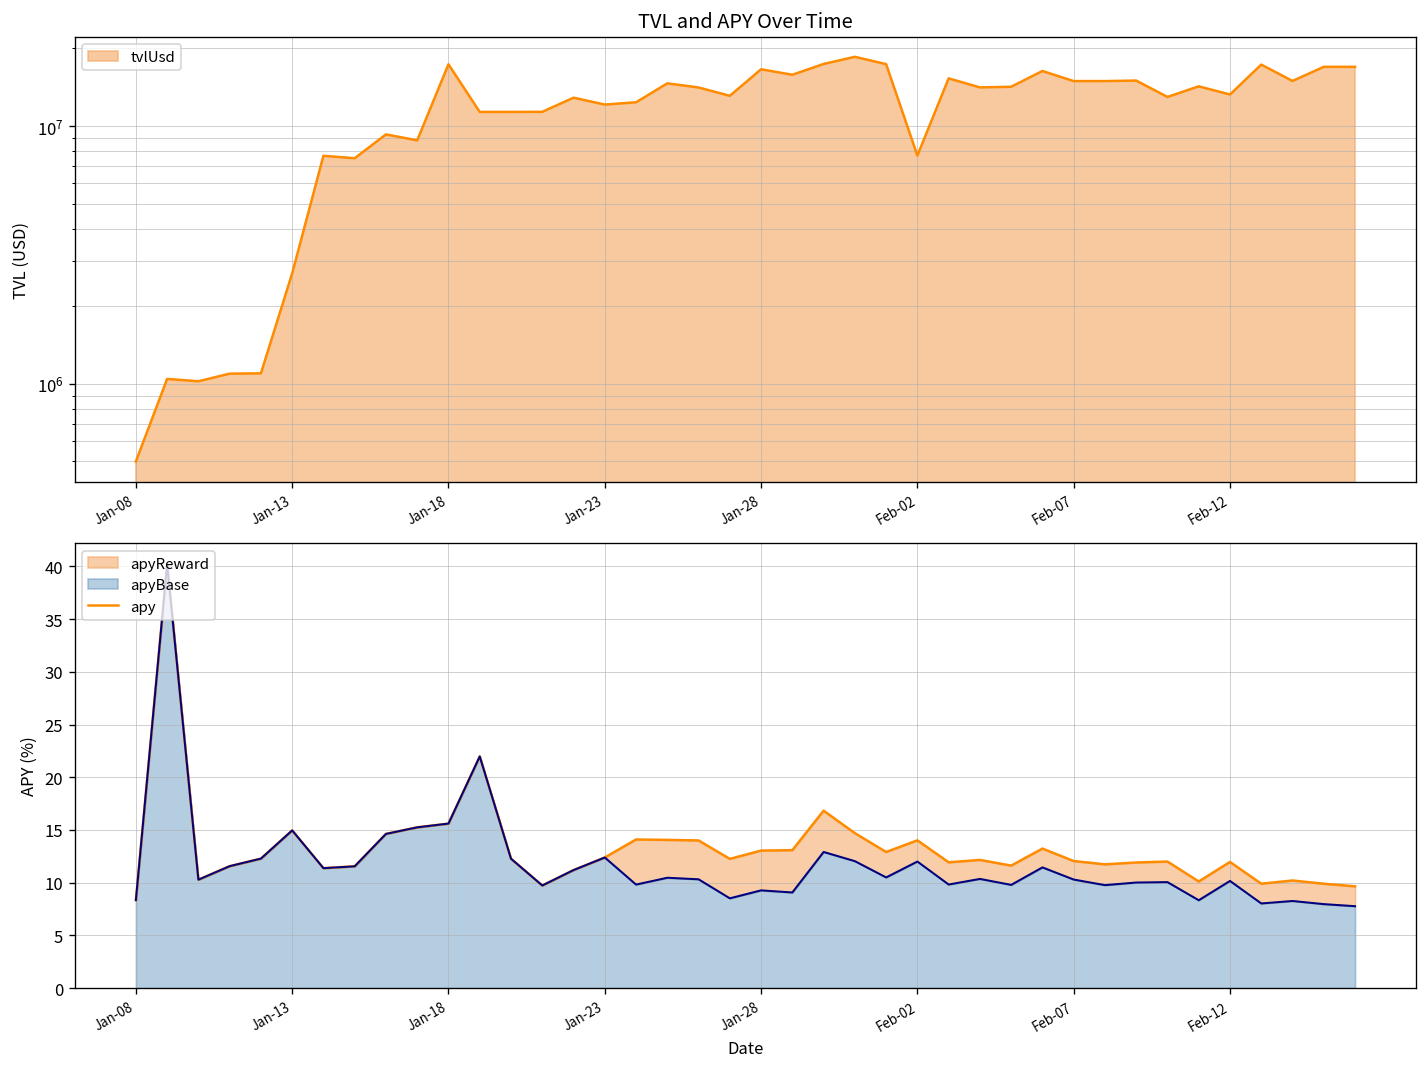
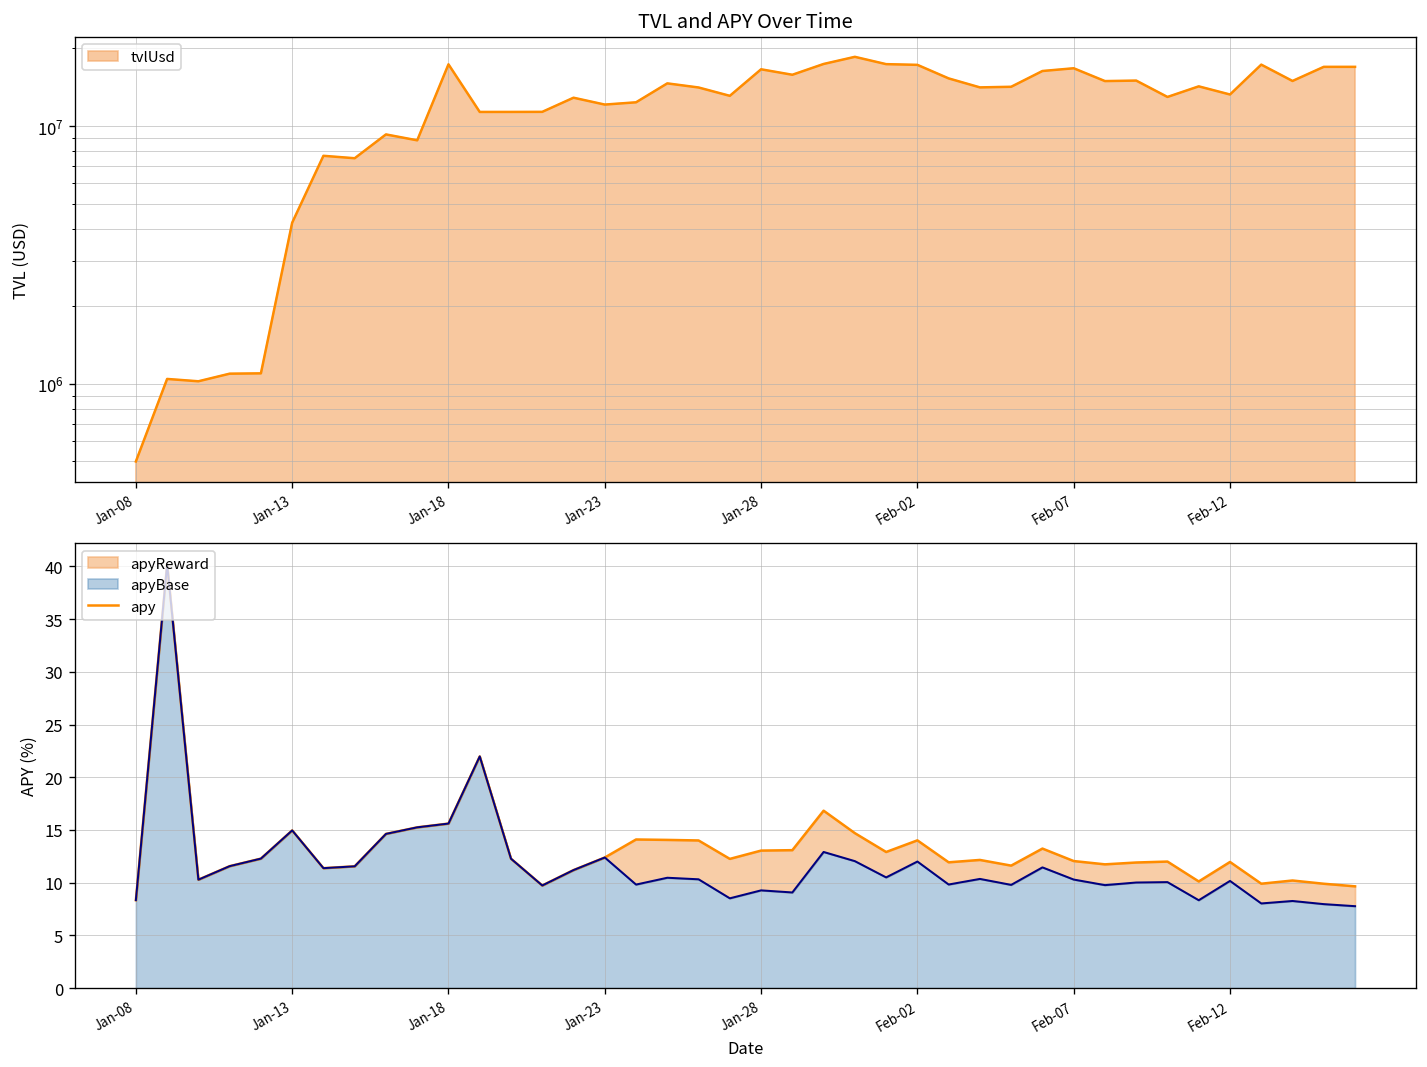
  {
    "TVL and APY Over Time": {
      "Jan-08": 500000,
-     "Jan-13": 2700000,
+     "Jan-13": 4200000,
      "Jan-18": 17000000,
      "Jan-23": 12000000,
      "Jan-28": 17000000,
-     "Feb-02": 7700000,
-     "Feb-07": 15000000,
+     "Feb-02": 17000000,
+     "Feb-07": 17000000,
      "Feb-12": 13000000
    }
  }
